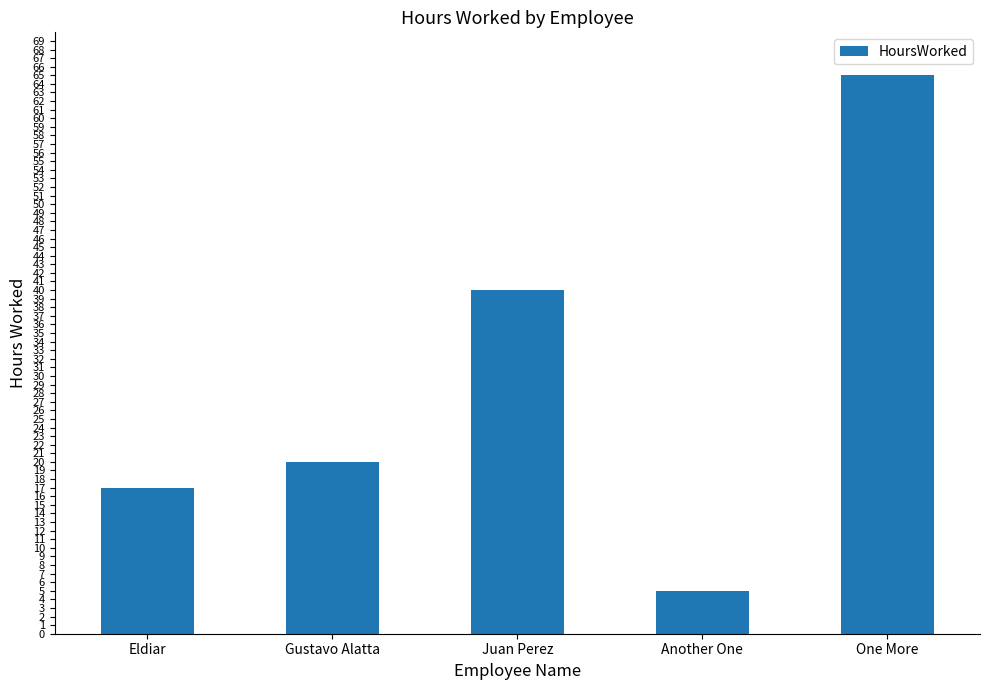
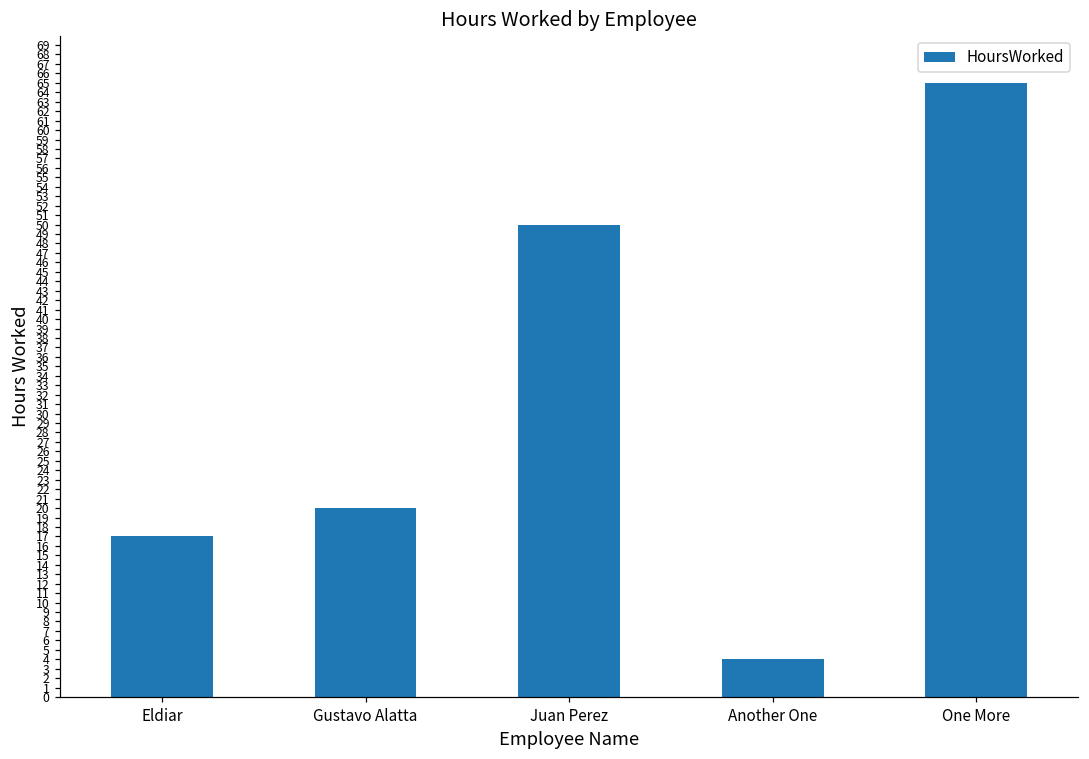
  {
    "Eldiar": 17,
    "Gustavo Alatta": 20,
-   "Juan Perez": 40,
-   "Another One": 5,
+   "Juan Perez": 50,
+   "Another One": 4,
    "One More": 65
  }
